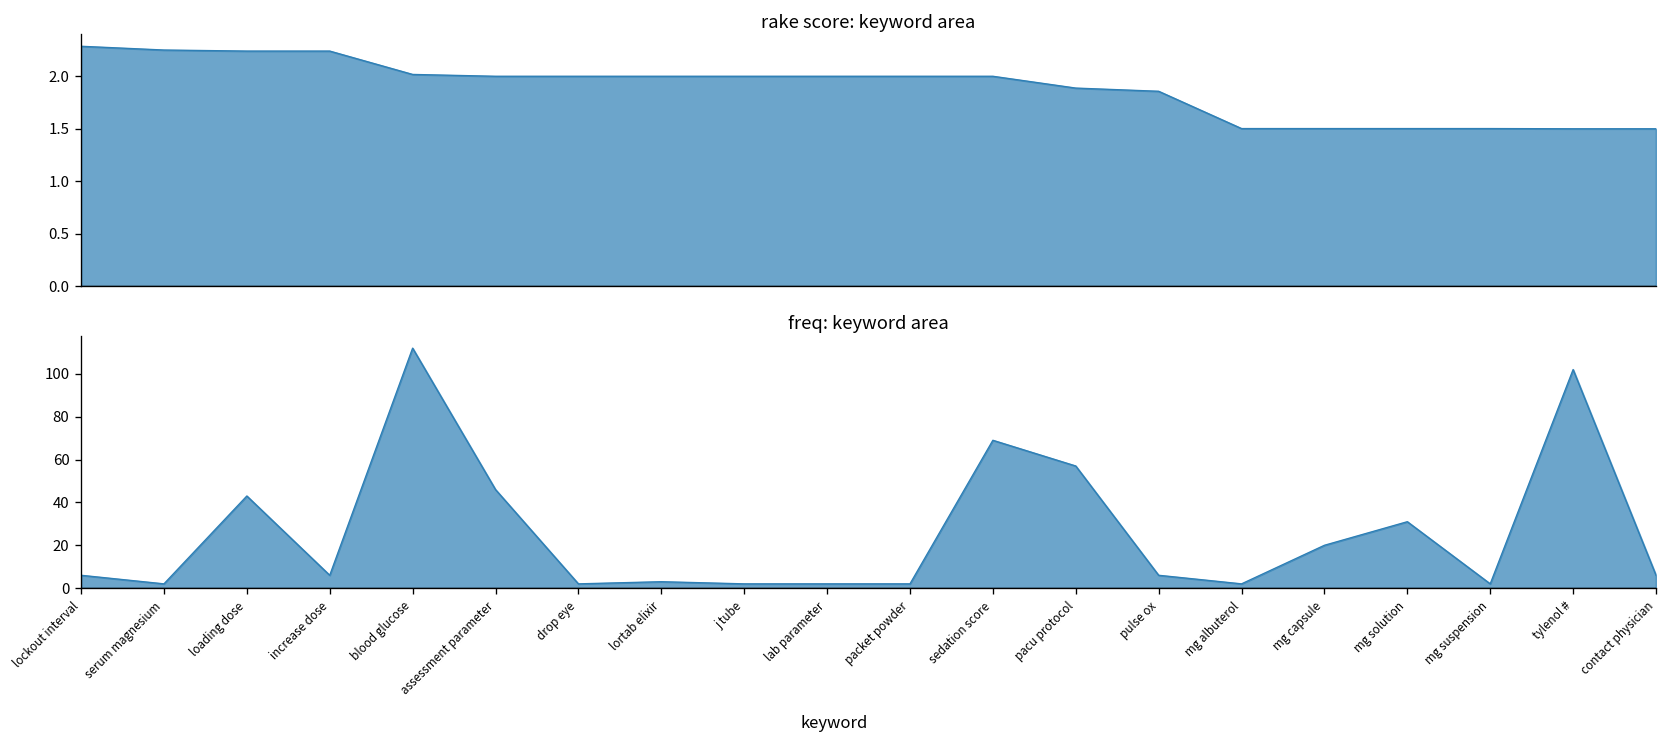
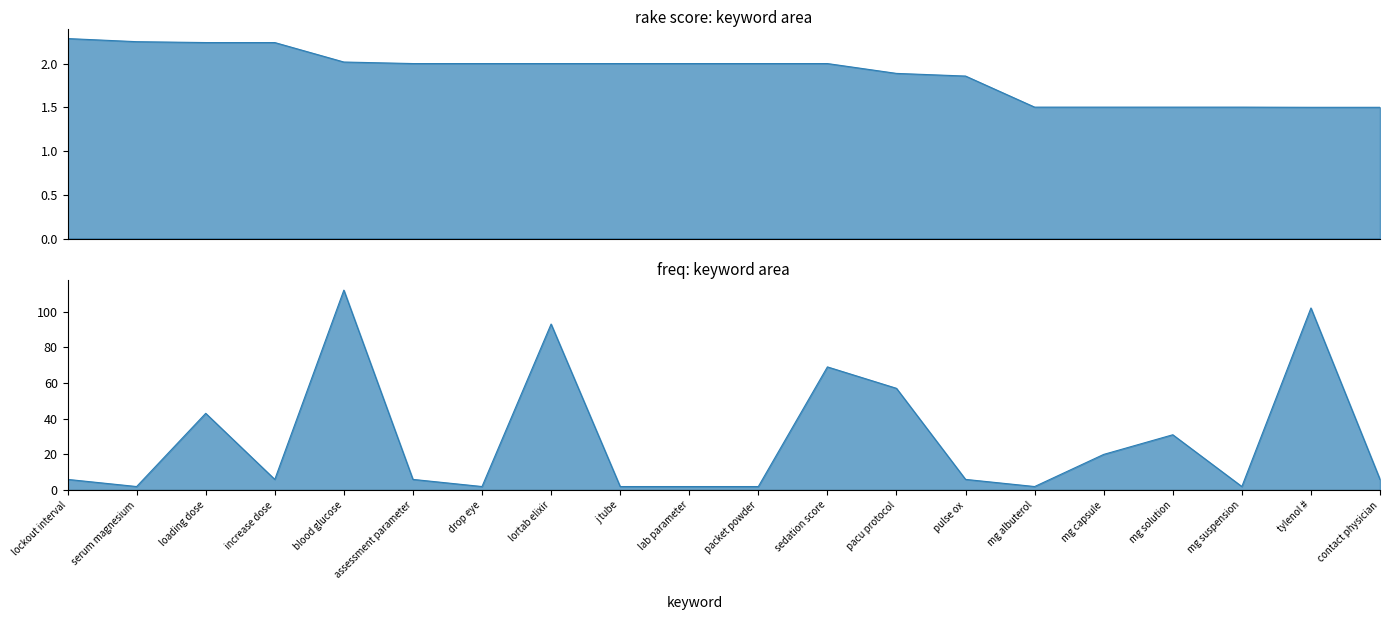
  {
    "freq: keyword area": {
      "lockout interval": 6,
      "serum magnesium": 2,
      "loading dose": 43,
      "increase dose": 6,
      "blood glucose": 112,
-     "assessment parameter": 46,
+     "assessment parameter": 6,
      "drop eye": 2,
-     "lortab elixir": 3,
+     "lortab elixir": 93,
      "j tube": 2,
      "lab parameter": 2,
      "packet powder": 2,
      "sedation score": 69,
      "pacu protocol": 57,
      "pulse ox": 6,
      "mg albuterol": 2,
      "mg capsule": 20,
      "mg solution": 31,
      "mg suspension": 2,
      "tylenol #": 102,
      "contact physician": 6
    }
  }
